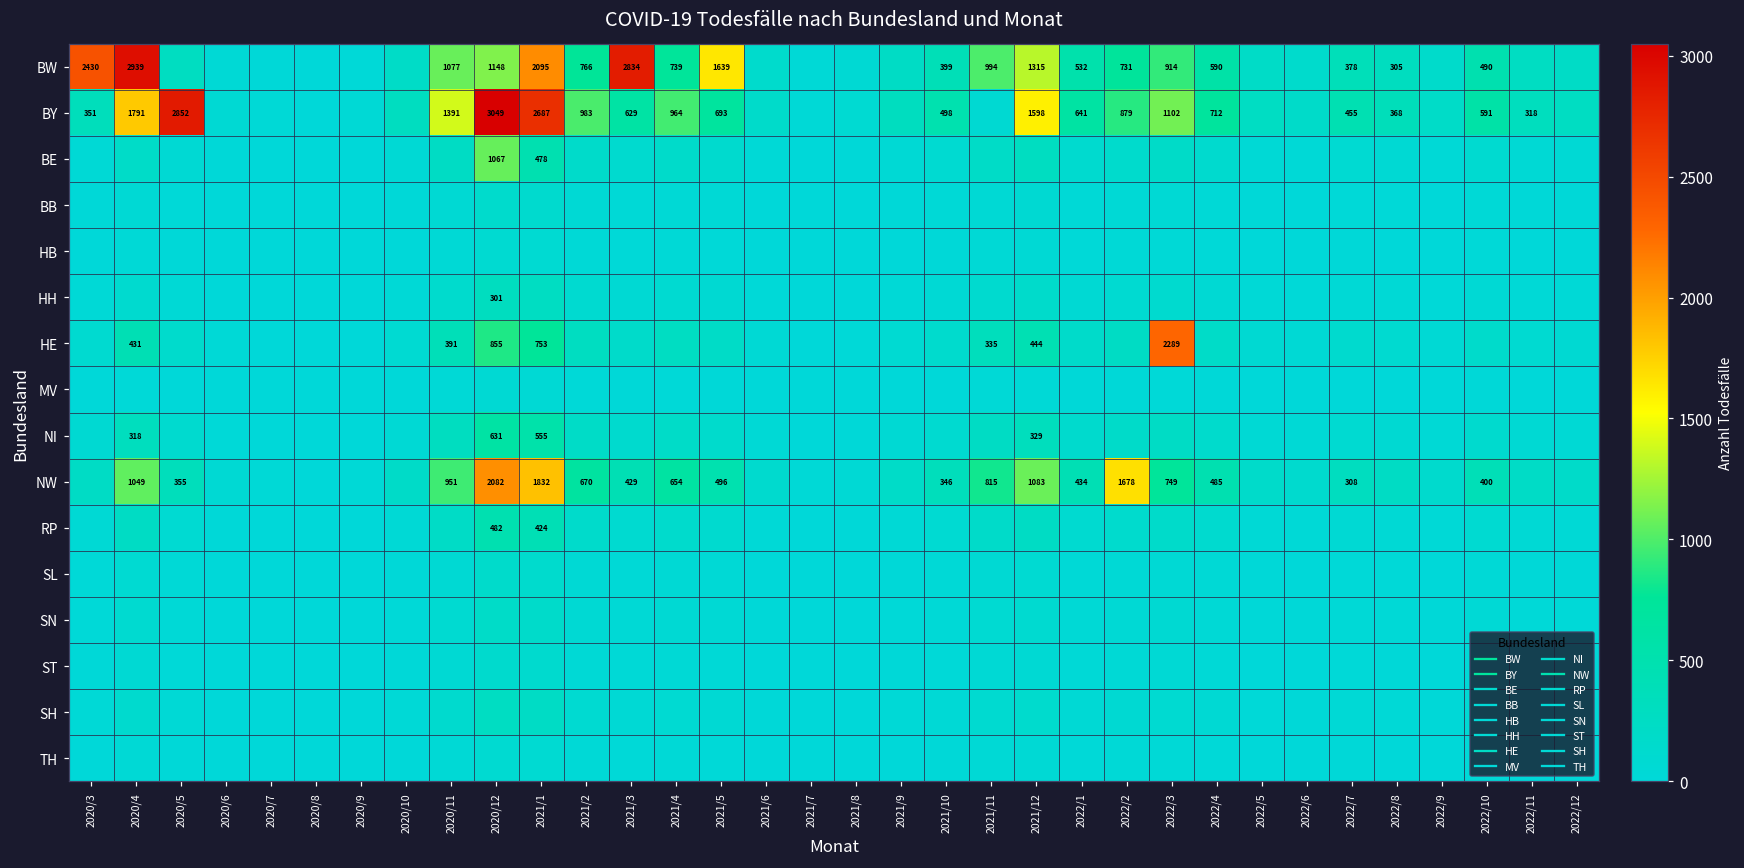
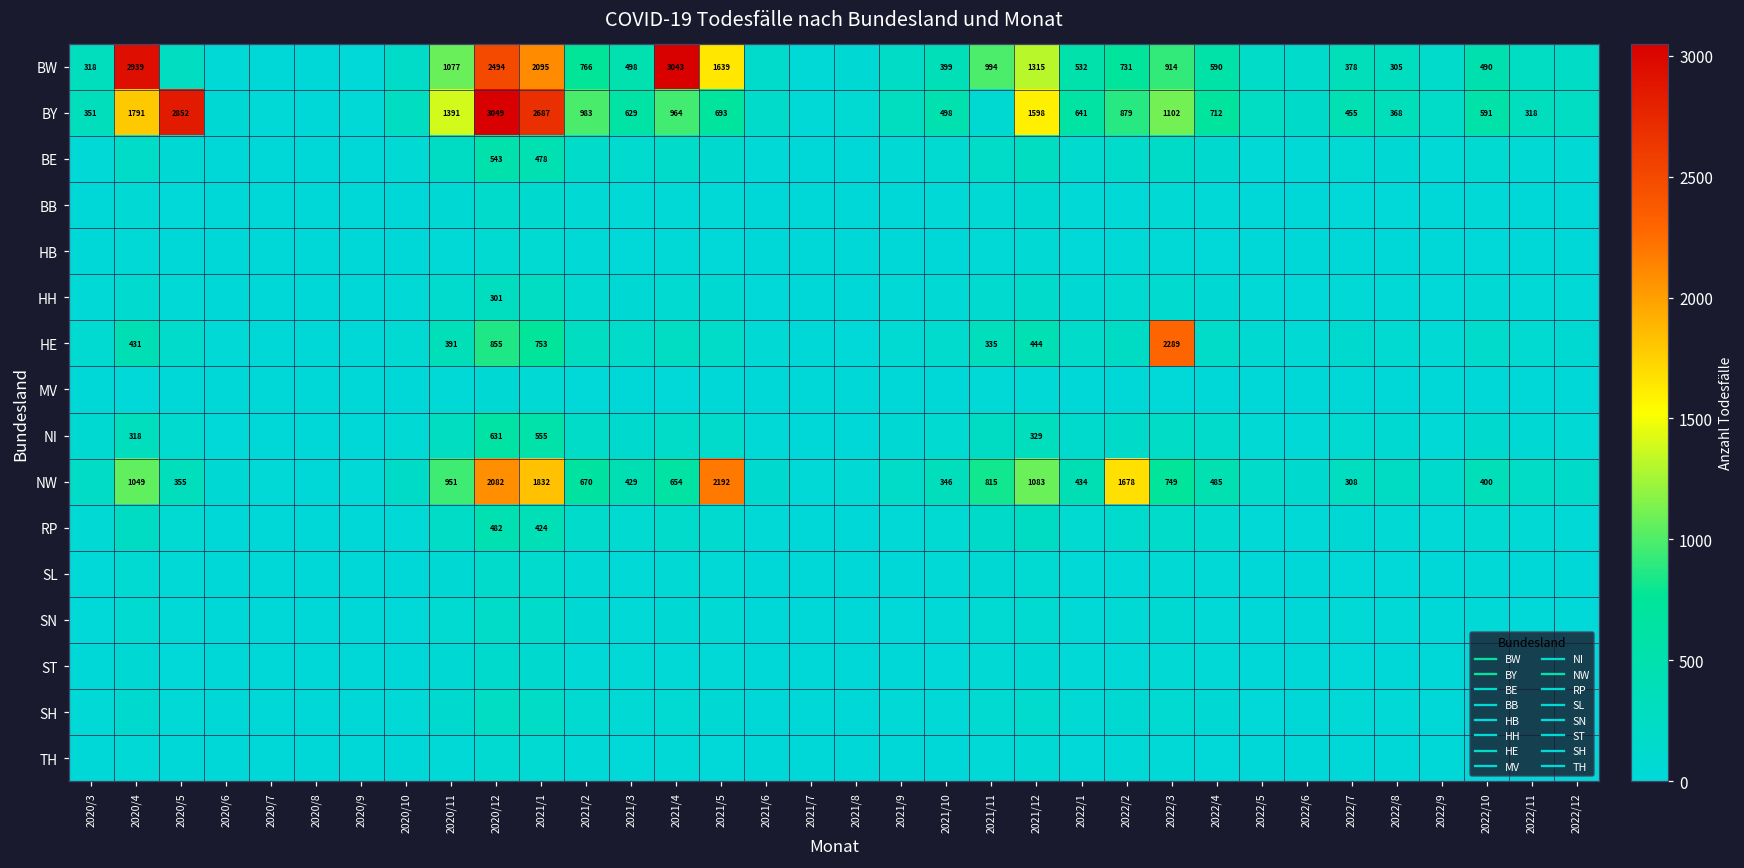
  {
    "BW": {
-     "2020/3": 2430,
+     "2020/3": 318,
      "2020/4": 2939,
      "2020/11": 1077,
-     "2020/12": 1148,
+     "2020/12": 2494,
      "2021/1": 2095,
      "2021/2": 766,
-     "2021/3": 2834,
-     "2021/4": 739,
+     "2021/3": 498,
+     "2021/4": 3043,
      "2021/5": 1639,
      "2021/10": 399,
      "2021/11": 994,
      "2021/12": 1315,
      "2022/1": 532,
      "2022/2": 731,
      "2022/3": 914,
      "2022/4": 590,
      "2022/7": 378,
      "2022/8": 305,
      "2022/10": 490
    },
    "BY": {
      "2020/3": 351,
      "2020/4": 1791,
      "2020/5": 2852,
      "2020/11": 1391,
      "2020/12": 3049,
      "2021/1": 2687,
      "2021/2": 983,
      "2021/3": 629,
      "2021/4": 964,
      "2021/5": 693,
      "2021/10": 498,
      "2021/12": 1598,
      "2022/1": 641,
      "2022/2": 879,
      "2022/3": 1102,
      "2022/4": 712,
      "2022/7": 455,
      "2022/8": 368,
      "2022/10": 591,
      "2022/11": 318
    },
    "BE": {
-     "2020/12": 1067,
+     "2020/12": 543,
      "2021/1": 478
    },
    "HH": {
      "2020/12": 301
    },
    "HE": {
      "2020/4": 431,
      "2020/11": 391,
      "2020/12": 855,
      "2021/1": 753,
      "2021/11": 335,
      "2021/12": 444,
      "2022/3": 2289
    },
    "NI": {
      "2020/4": 318,
      "2020/12": 631,
      "2021/1": 555,
      "2021/12": 329
    },
    "NW": {
      "2020/4": 1049,
      "2020/5": 355,
      "2020/11": 951,
      "2020/12": 2082,
      "2021/1": 1832,
      "2021/2": 670,
      "2021/3": 429,
      "2021/4": 654,
-     "2021/5": 496,
+     "2021/5": 2192,
      "2021/10": 346,
      "2021/11": 815,
      "2021/12": 1083,
      "2022/1": 434,
      "2022/2": 1678,
      "2022/3": 749,
      "2022/4": 485,
      "2022/7": 308,
      "2022/10": 400
    },
    "RP": {
      "2020/12": 482,
      "2021/1": 424
    }
  }
